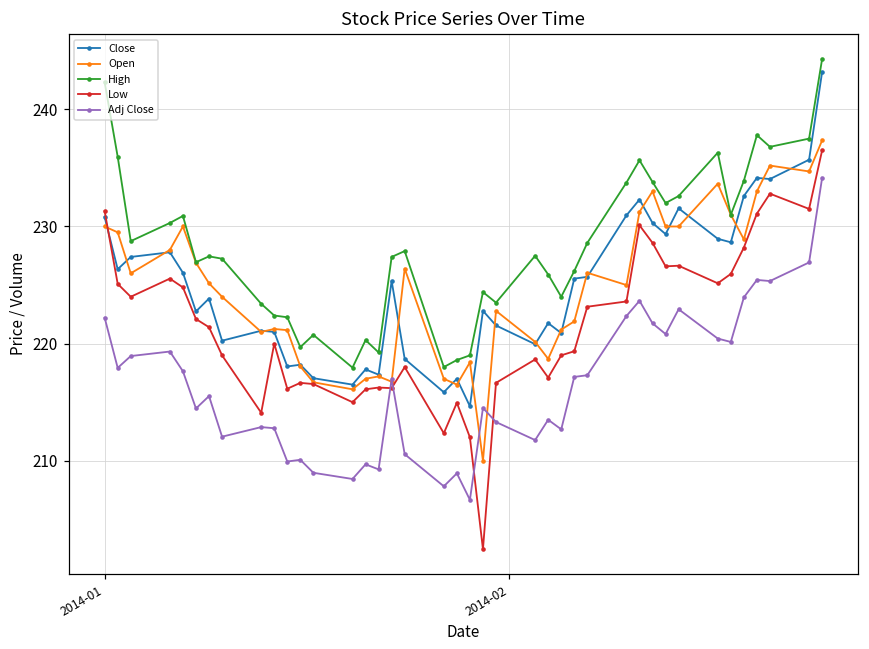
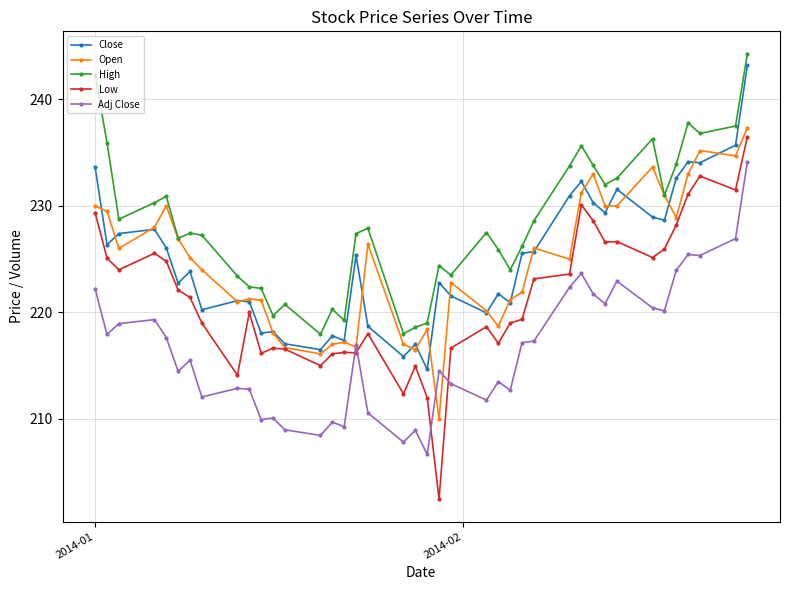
  {
    "Close": {
-     "2014-01": 230.8
+     "2014-01": 233.6
    },
    "Open": {
      "2014-01": 230.0
    },
    "Low": {
-     "2014-01": 231.3
+     "2014-01": 229.4
    },
    "Adj Close": {
      "2014-01": 222.2
    }
  }
